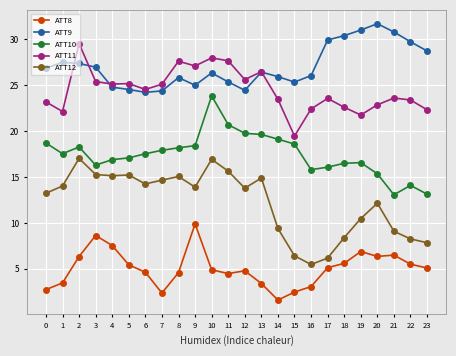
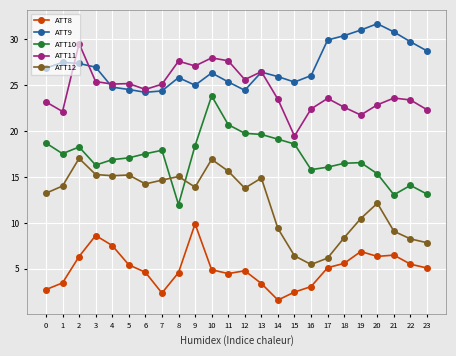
  {
    "ATT8": {
      "0": 3,
      "1": 3,
      "2": 6,
      "3": 9,
      "4": 8,
      "5": 5,
      "6": 5,
      "7": 2,
      "8": 5,
      "9": 10,
      "10": 5,
      "11": 4,
      "12": 5,
      "13": 3,
      "14": 2,
      "15": 2,
      "16": 3,
      "17": 5,
      "18": 6,
      "19": 7,
      "20": 6,
      "21": 6,
      "22": 6,
      "23": 5
    },
    "ATT9": {
      "3": 27,
      "4": 25,
      "5": 25,
      "6": 24,
      "7": 24,
      "8": 26,
      "9": 25,
      "10": 26,
      "11": 25,
      "12": 24,
      "14": 26,
      "15": 25,
      "16": 26,
      "17": 30,
      "18": 30,
      "19": 31,
      "20": 32,
      "21": 31,
      "22": 30,
      "23": 29
    },
    "ATT10": {
      "0": 19,
      "1": 18,
      "2": 18,
      "3": 16,
      "4": 17,
      "5": 17,
      "6": 18,
      "7": 18,
-     "8": 18,
+     "8": 12,
      "9": 18,
      "10": 24,
      "11": 21,
      "12": 20,
      "13": 20,
      "14": 19,
      "15": 19,
      "16": 16,
      "17": 16,
      "18": 16,
      "19": 17,
      "20": 15,
      "21": 13,
      "22": 14,
      "23": 13
    },
    "ATT11": {
      "0": 23,
      "1": 22,
      "3": 25,
      "4": 25,
      "5": 25,
      "6": 25,
      "7": 25,
      "8": 28,
      "9": 27,
      "10": 28,
      "11": 28,
      "12": 26,
      "14": 23,
      "15": 19,
      "16": 22,
      "17": 24,
      "18": 23,
      "19": 22,
      "20": 23,
      "21": 24,
      "22": 23,
      "23": 22
    },
    "ATT12": {
      "0": 13,
      "1": 14,
      "2": 17,
      "3": 15,
      "4": 15,
      "5": 15,
      "6": 14,
      "7": 15,
      "8": 15,
      "9": 14,
      "10": 17,
      "11": 16,
      "12": 14,
      "13": 15,
      "14": 9,
      "15": 6,
      "16": 5,
      "17": 6,
      "18": 8,
      "19": 10,
      "20": 12,
      "21": 9,
      "22": 8,
      "23": 8
    }
  }
